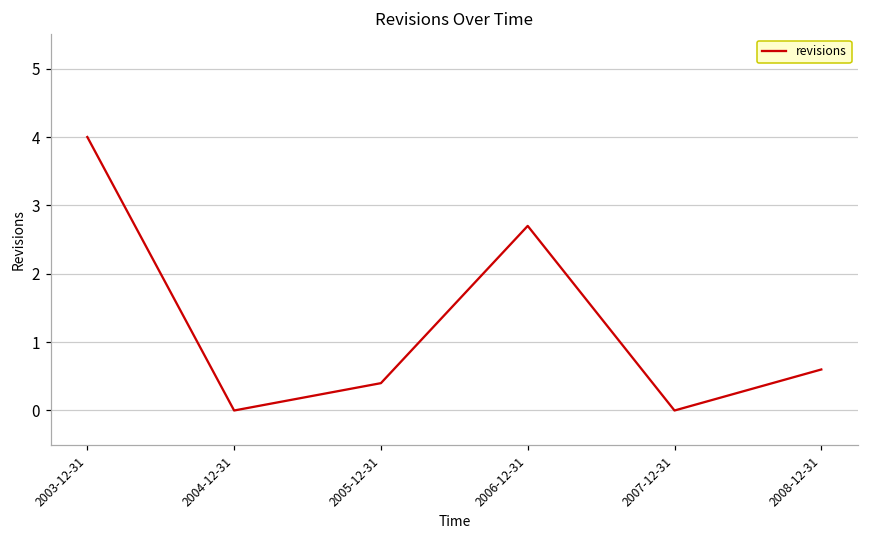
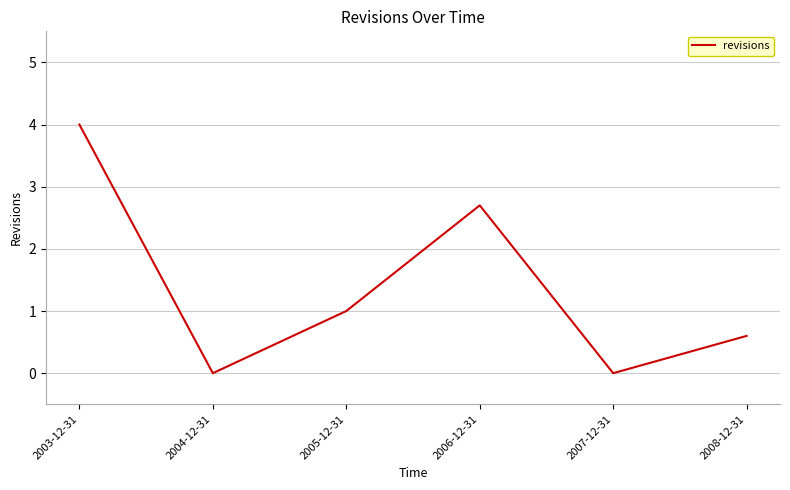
  {
    "2003-12-31": 4.0,
    "2004-12-31": 0.0,
-   "2005-12-31": 0.4,
+   "2005-12-31": 1.0,
    "2006-12-31": 2.7,
    "2007-12-31": 0.0,
    "2008-12-31": 0.6
  }
